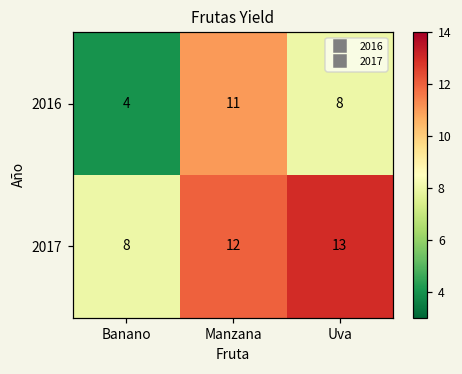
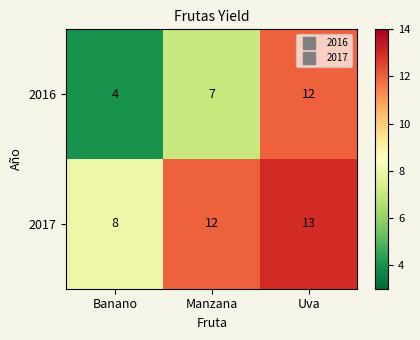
  {
    "2016": {
      "Banano": 4,
-     "Manzana": 11,
-     "Uva": 8
+     "Manzana": 7,
+     "Uva": 12
    },
    "2017": {
      "Banano": 8,
      "Manzana": 12,
      "Uva": 13
    }
  }
